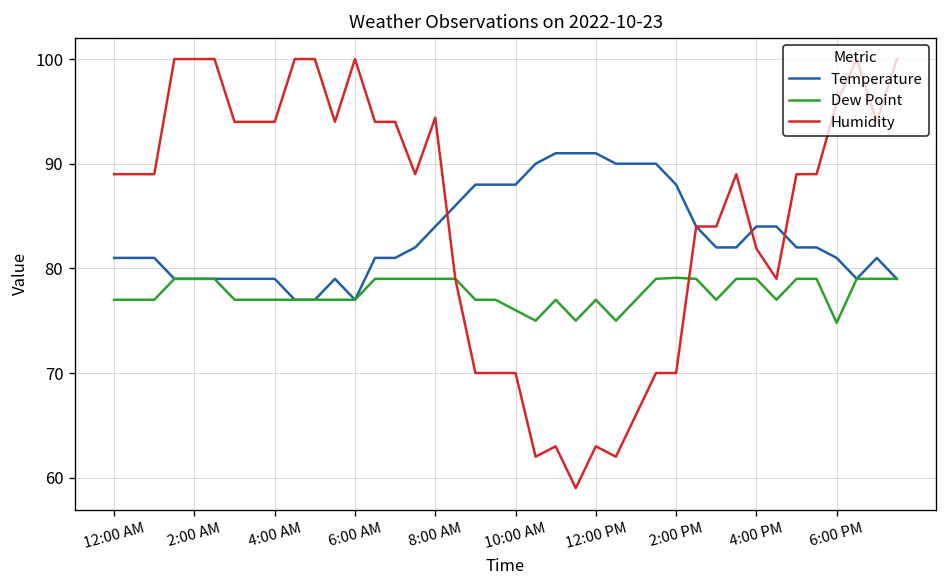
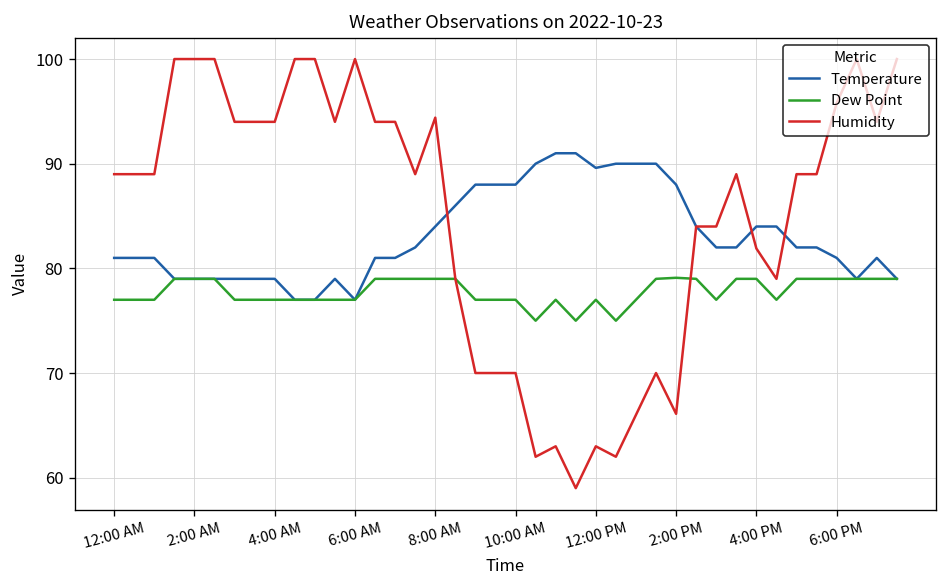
  {
    "Temperature": {
      "12:00 AM": 81,
      "4:00 AM": 79,
      "8:00 AM": 84,
      "10:00 AM": 88,
-     "12:00 PM": 91,
+     "12:00 PM": 90,
      "2:00 PM": 88,
      "4:00 PM": 84,
      "6:00 PM": 81
    },
    "Dew Point": {
      "12:00 AM": 77,
      "4:00 AM": 77,
      "8:00 AM": 79,
-     "10:00 AM": 76,
+     "10:00 AM": 77,
      "12:00 PM": 77,
      "2:00 PM": 79,
      "4:00 PM": 79,
-     "6:00 PM": 75
+     "6:00 PM": 79
    },
    "Humidity": {
      "12:00 AM": 89,
      "2:00 AM": 100,
      "4:00 AM": 94,
      "6:00 AM": 100,
      "8:00 AM": 94,
      "10:00 AM": 70,
      "12:00 PM": 63,
-     "2:00 PM": 70,
+     "2:00 PM": 66,
      "4:00 PM": 82
    }
  }
